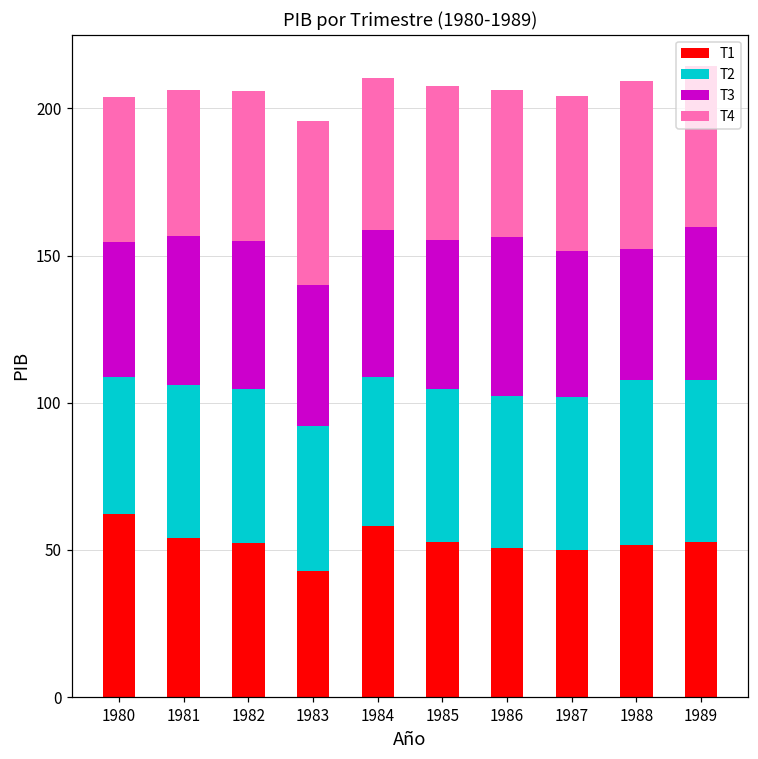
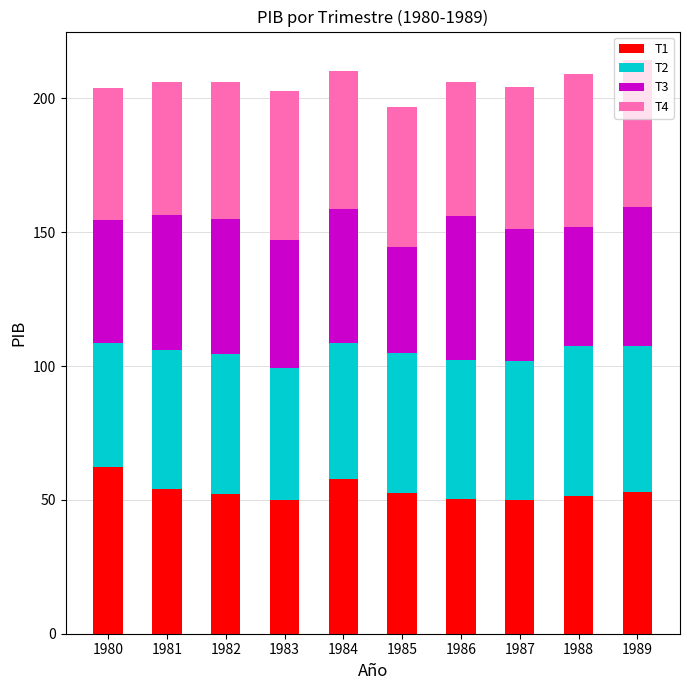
  {
    "T1": {
      "1980": 62,
      "1981": 54,
      "1982": 52,
-     "1983": 43,
+     "1983": 50,
      "1984": 58,
      "1985": 53,
      "1986": 51,
      "1987": 50,
      "1988": 52,
      "1989": 53
    },
    "T2": {
      "1980": 46,
      "1981": 52,
      "1982": 52,
      "1983": 49,
      "1984": 51,
      "1985": 52,
      "1986": 52,
      "1987": 52,
      "1988": 56,
      "1989": 55
    },
    "T3": {
      "1980": 46,
      "1981": 51,
      "1982": 50,
      "1983": 48,
      "1984": 50,
-     "1985": 50,
+     "1985": 40,
      "1986": 54,
      "1987": 49,
      "1988": 44,
      "1989": 52
    },
    "T4": {
      "1980": 49,
      "1981": 50,
      "1982": 51,
      "1983": 56,
      "1984": 52,
      "1985": 52,
      "1986": 50,
      "1987": 53,
      "1988": 57
    }
  }
